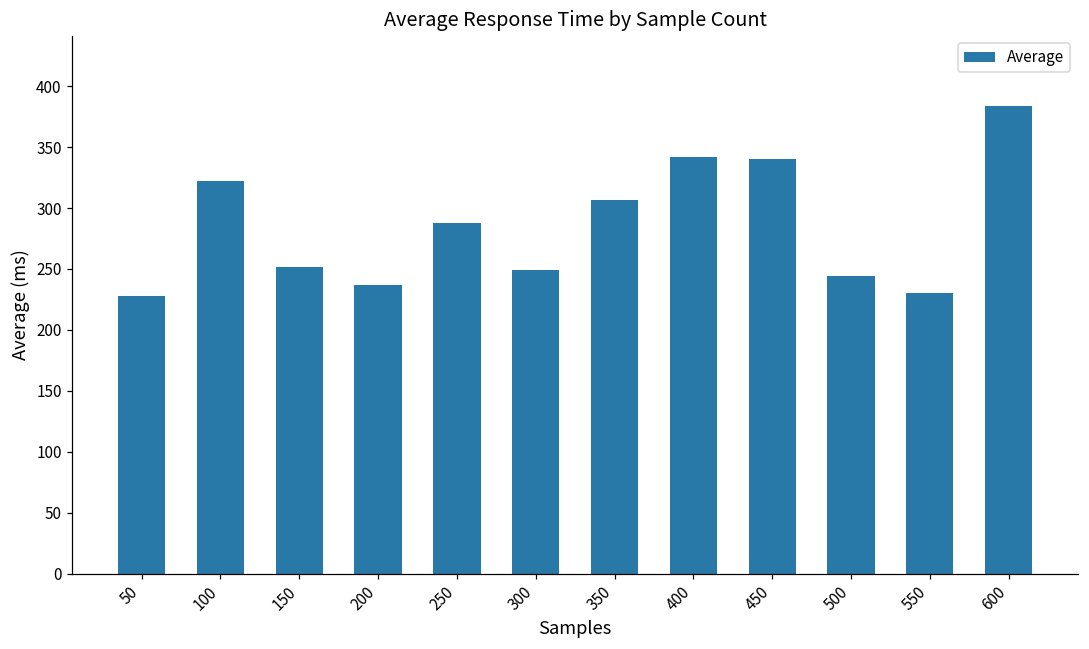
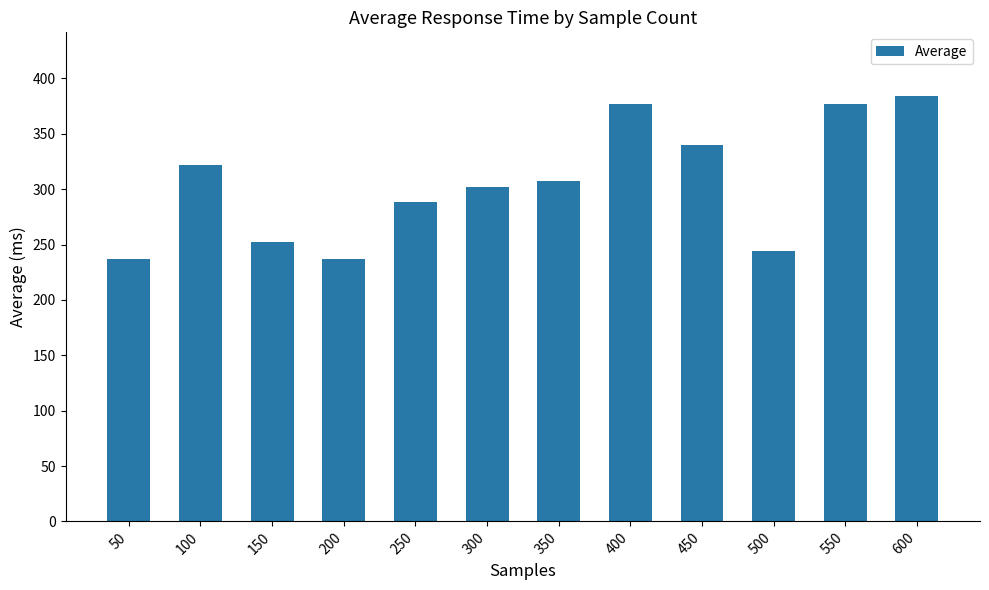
  {
-   "50": 228,
+   "50": 237,
    "100": 322,
    "150": 252,
    "200": 237,
    "250": 288,
-   "300": 249,
+   "300": 302,
    "350": 307,
-   "400": 342,
+   "400": 377,
    "450": 340,
    "500": 244,
-   "550": 230,
+   "550": 377,
    "600": 384
  }
